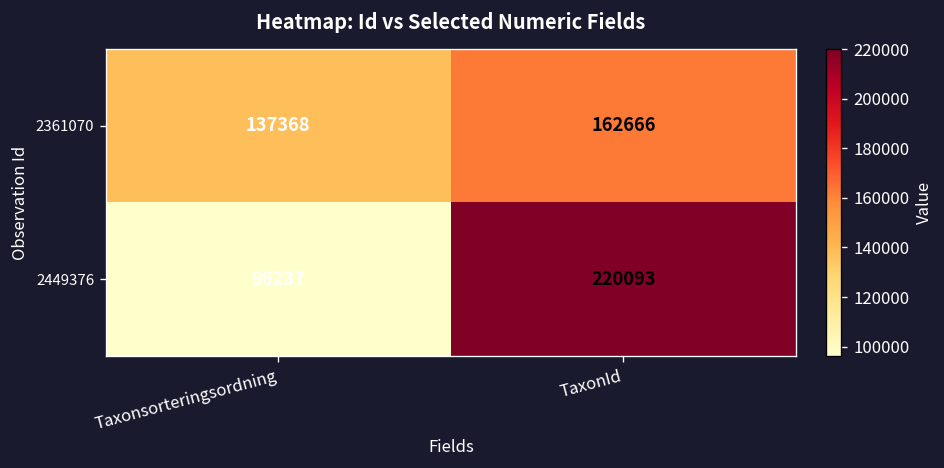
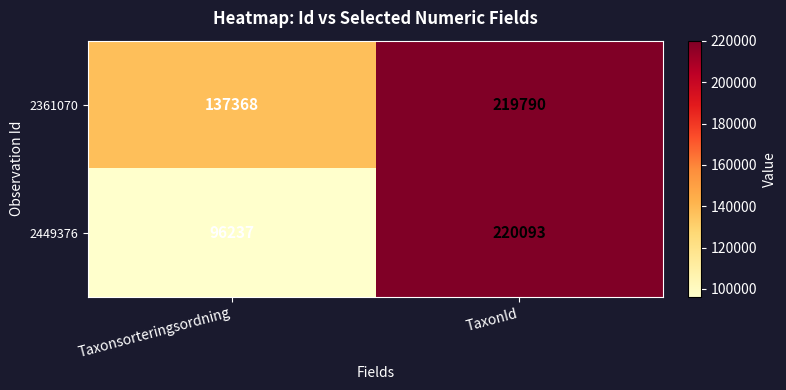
  {
    "2361070": {
      "Taxonsorteringsordning": 137368,
-     "TaxonId": 162666
+     "TaxonId": 219790
    },
    "2449376": {
      "Taxonsorteringsordning": 96237,
      "TaxonId": 220093
    }
  }
